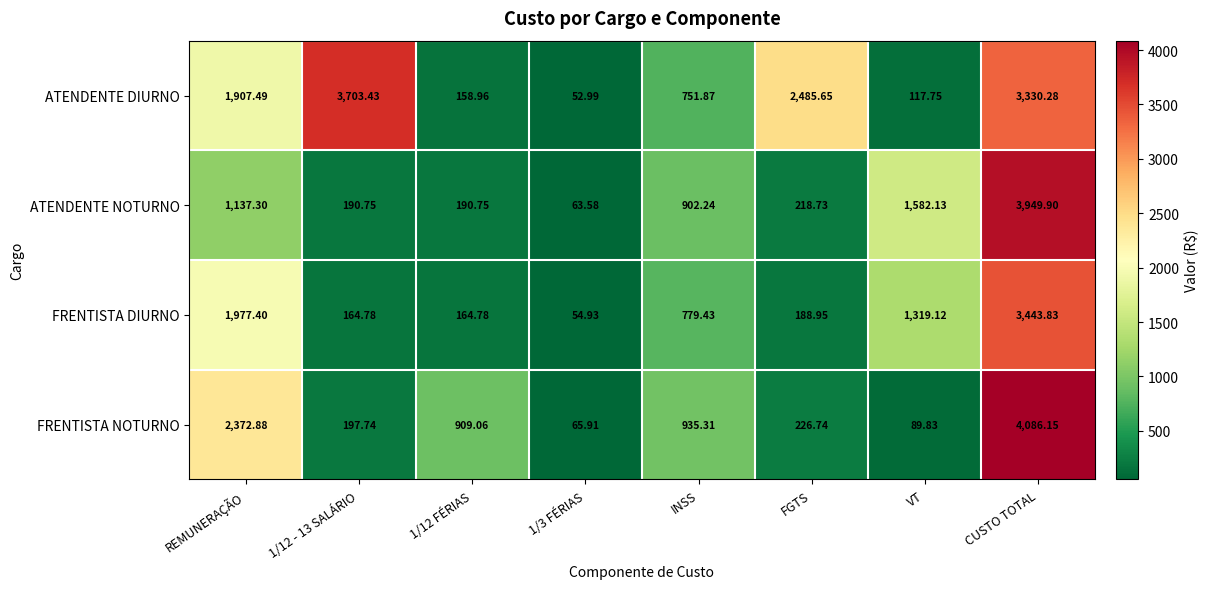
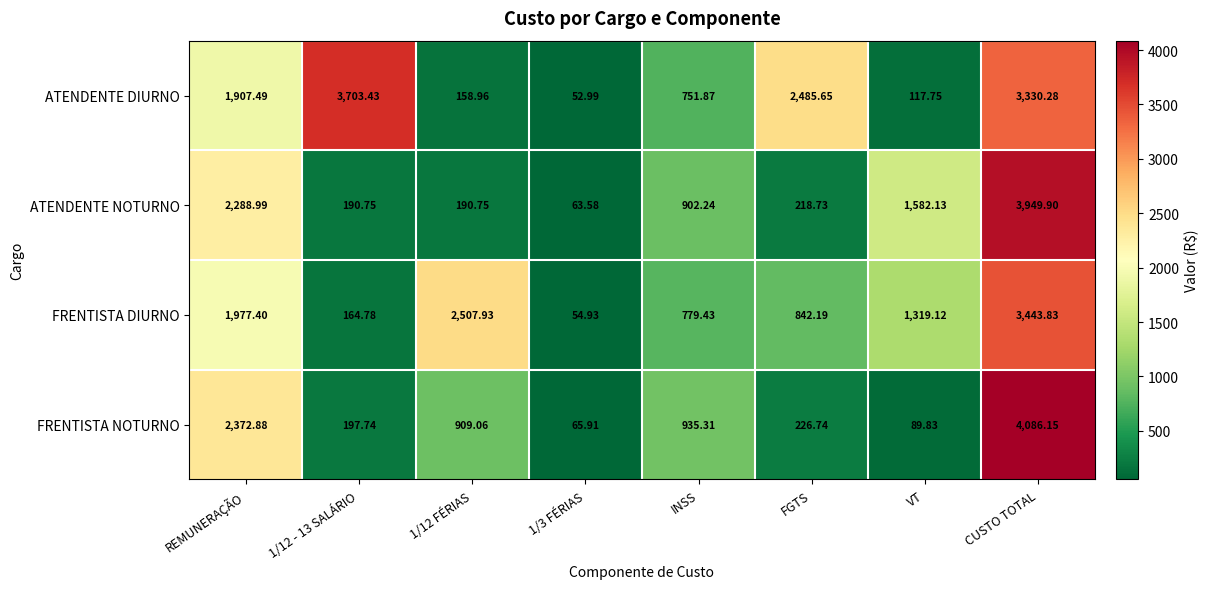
  {
    "ATENDENTE DIURNO": {
      "REMUNERAÇÃO": "1,907.49",
      "1/12 - 13 SALÁRIO": "3,703.43",
      "1/12 FÉRIAS": "158.96",
      "1/3 FÉRIAS": "52.99",
      "INSS": "751.87",
      "FGTS": "2,485.65",
      "VT": "117.75",
      "CUSTO TOTAL": "3,330.28"
    },
    "ATENDENTE NOTURNO": {
-     "REMUNERAÇÃO": "1,137.30",
+     "REMUNERAÇÃO": "2,288.99",
      "1/12 - 13 SALÁRIO": "190.75",
      "1/12 FÉRIAS": "190.75",
      "1/3 FÉRIAS": "63.58",
      "INSS": "902.24",
      "FGTS": "218.73",
      "VT": "1,582.13",
      "CUSTO TOTAL": "3,949.90"
    },
    "FRENTISTA DIURNO": {
      "REMUNERAÇÃO": "1,977.40",
      "1/12 - 13 SALÁRIO": "164.78",
-     "1/12 FÉRIAS": "164.78",
+     "1/12 FÉRIAS": "2,507.93",
      "1/3 FÉRIAS": "54.93",
      "INSS": "779.43",
-     "FGTS": "188.95",
+     "FGTS": "842.19",
      "VT": "1,319.12",
      "CUSTO TOTAL": "3,443.83"
    },
    "FRENTISTA NOTURNO": {
      "REMUNERAÇÃO": "2,372.88",
      "1/12 - 13 SALÁRIO": "197.74",
      "1/12 FÉRIAS": "909.06",
      "1/3 FÉRIAS": "65.91",
      "INSS": "935.31",
      "FGTS": "226.74",
      "VT": "89.83",
      "CUSTO TOTAL": "4,086.15"
    }
  }
